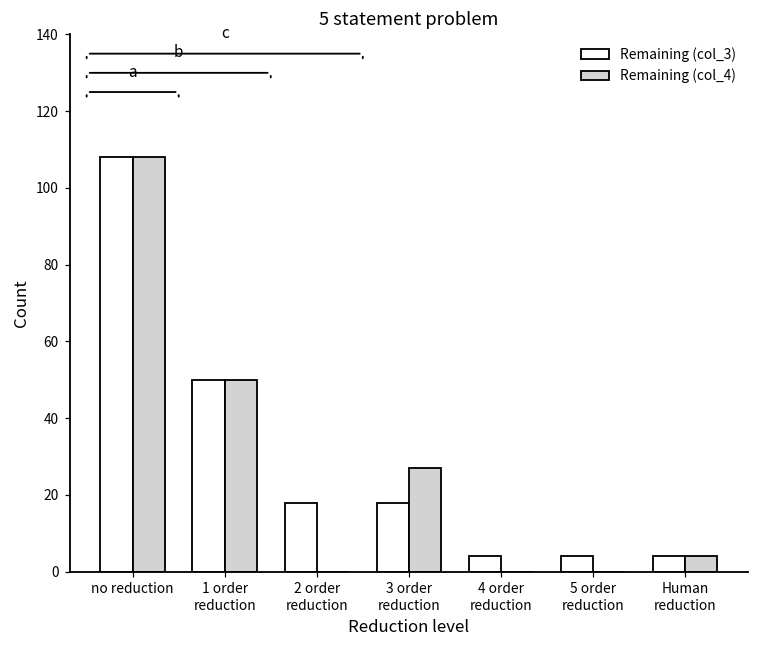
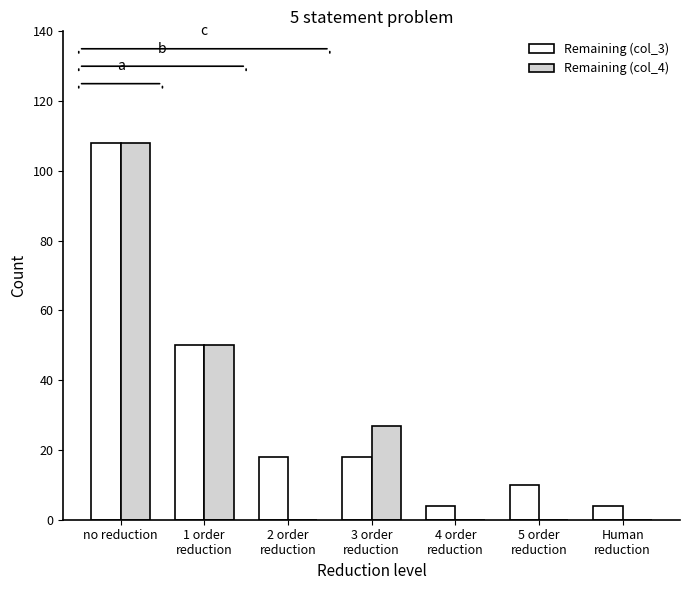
  {
    "Remaining (col_3)": {
      "no reduction": 108,
      "1 order reduction": 50,
      "2 order reduction": 18,
      "3 order reduction": 18,
      "4 order reduction": 4,
-     "5 order reduction": 4,
+     "5 order reduction": 10,
      "Human reduction": 4
    },
    "Remaining (col_4)": {
      "no reduction": 108,
      "1 order reduction": 50,
      "2 order reduction": 0,
      "3 order reduction": 27,
      "4 order reduction": 0,
      "5 order reduction": 0,
-     "Human reduction": 4
+     "Human reduction": 0
    }
  }
